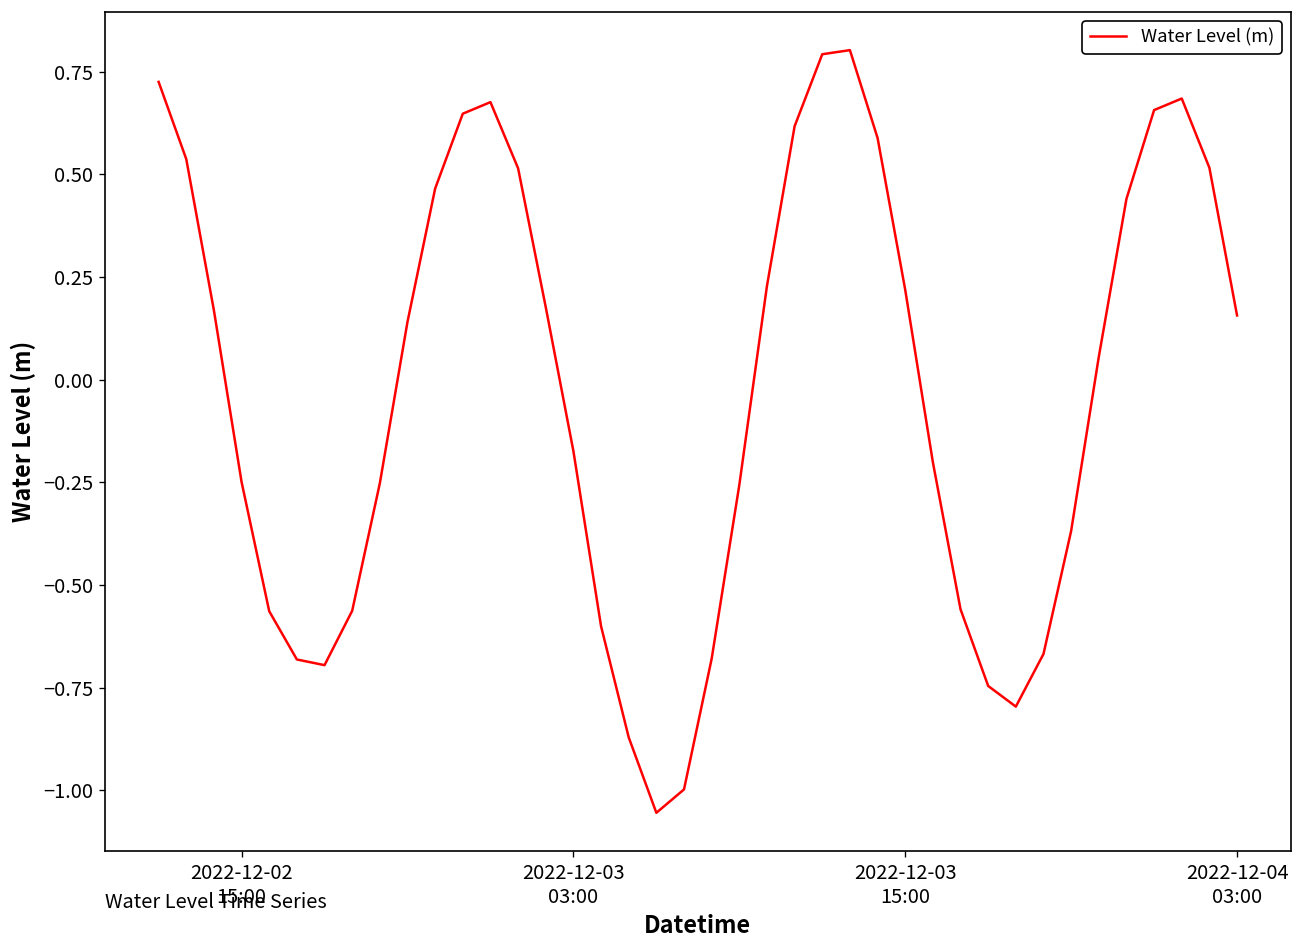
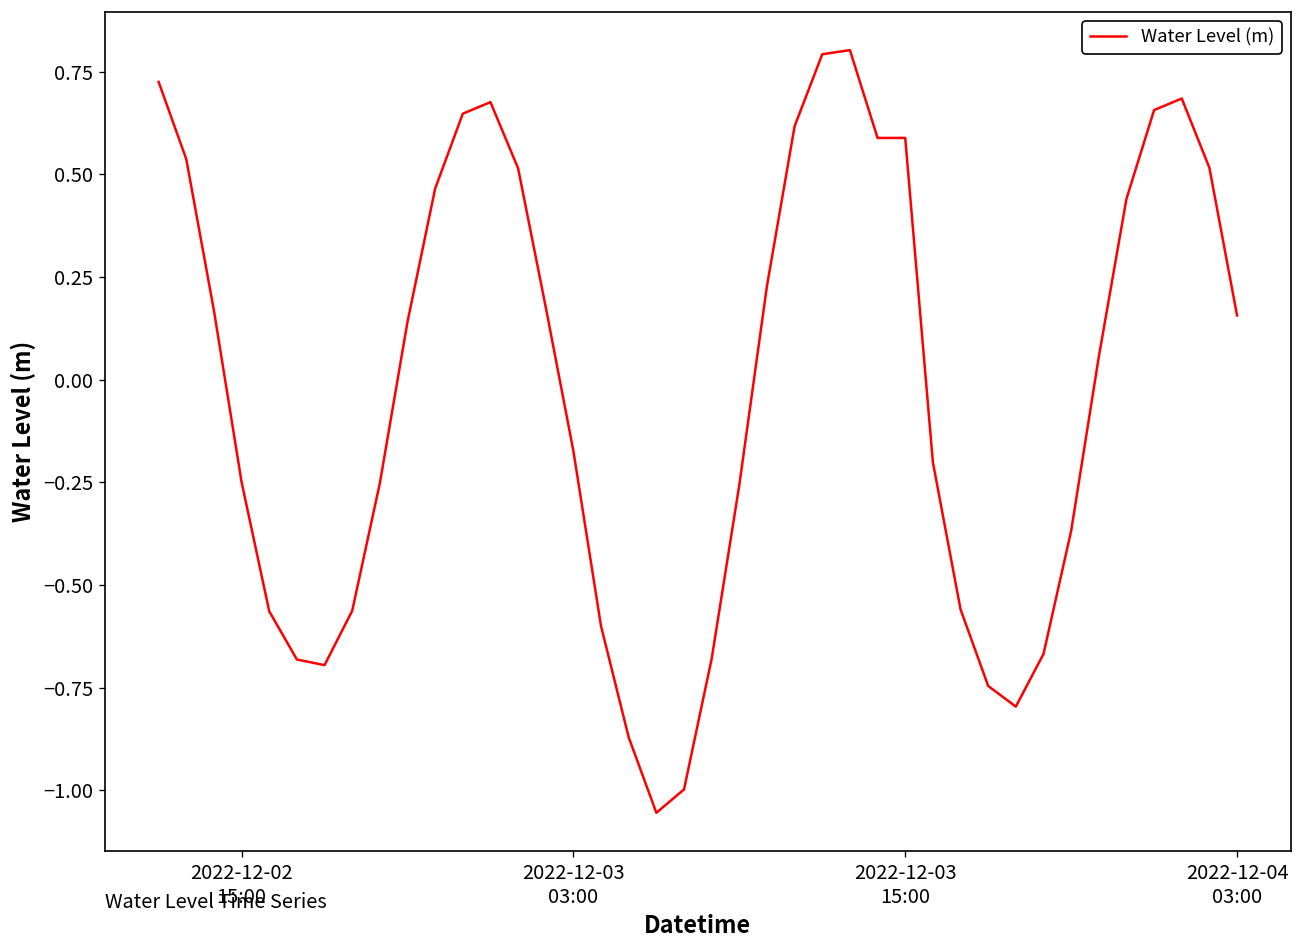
  {
    "2022-12-02 15:00": -0.25,
    "2022-12-03 03:00": -0.17,
-   "2022-12-03 15:00": 0.22,
+   "2022-12-03 15:00": 0.59,
    "2022-12-04 03:00": 0.16
  }
